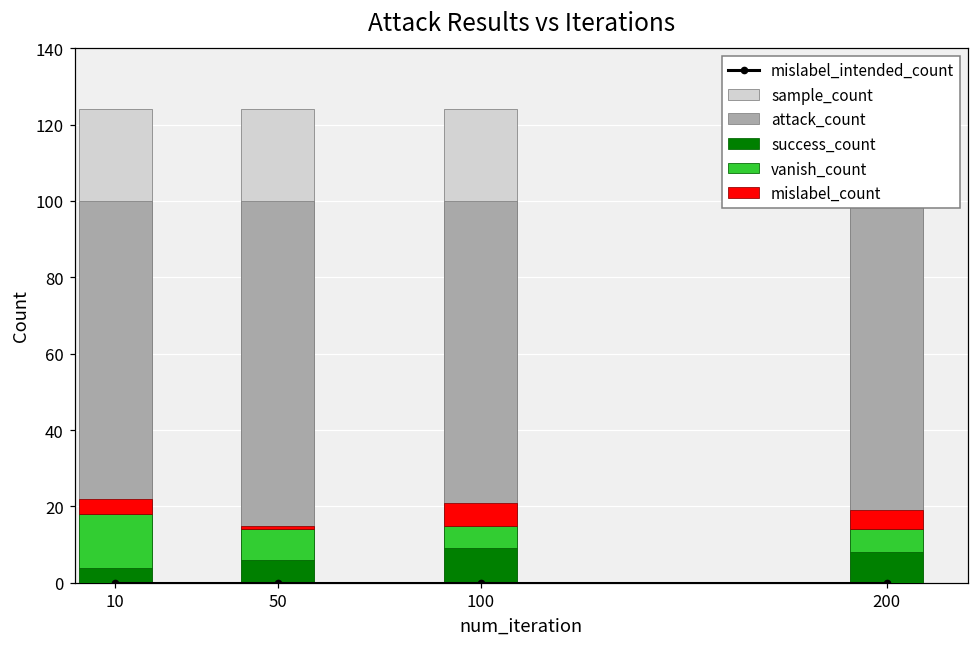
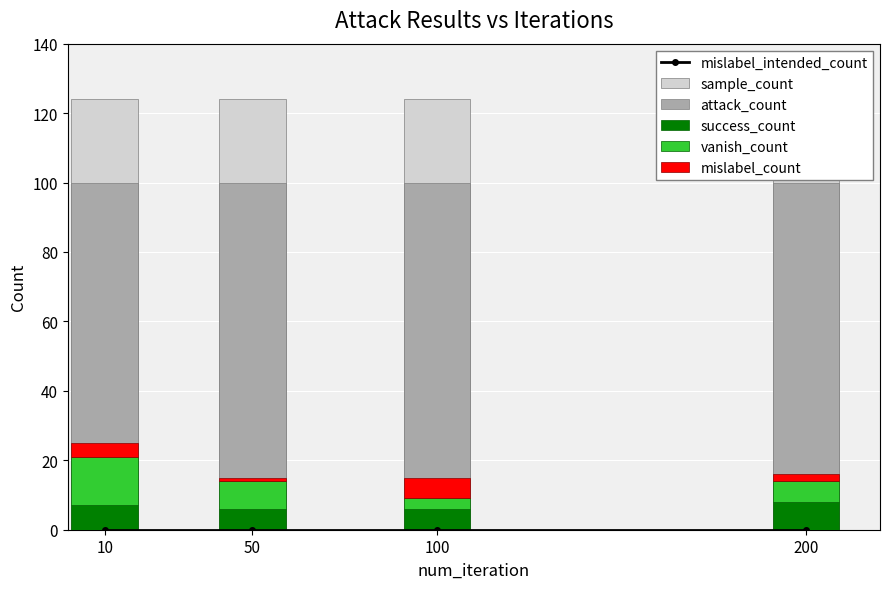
  {
    "mislabel_intended_count": {
      "10": 0,
      "50": 0,
      "100": 0,
      "200": 0
    },
    "sample_count": {
      "10": 124,
      "50": 124,
      "100": 124
    },
    "success_count": {
-     "10": 4,
-     "100": 9
+     "10": 7,
+     "100": 6
    },
    "vanish_count": {
-     "100": 6
+     "100": 3
    },
    "mislabel_count": {
-     "200": 5
+     "200": 2
    }
  }
